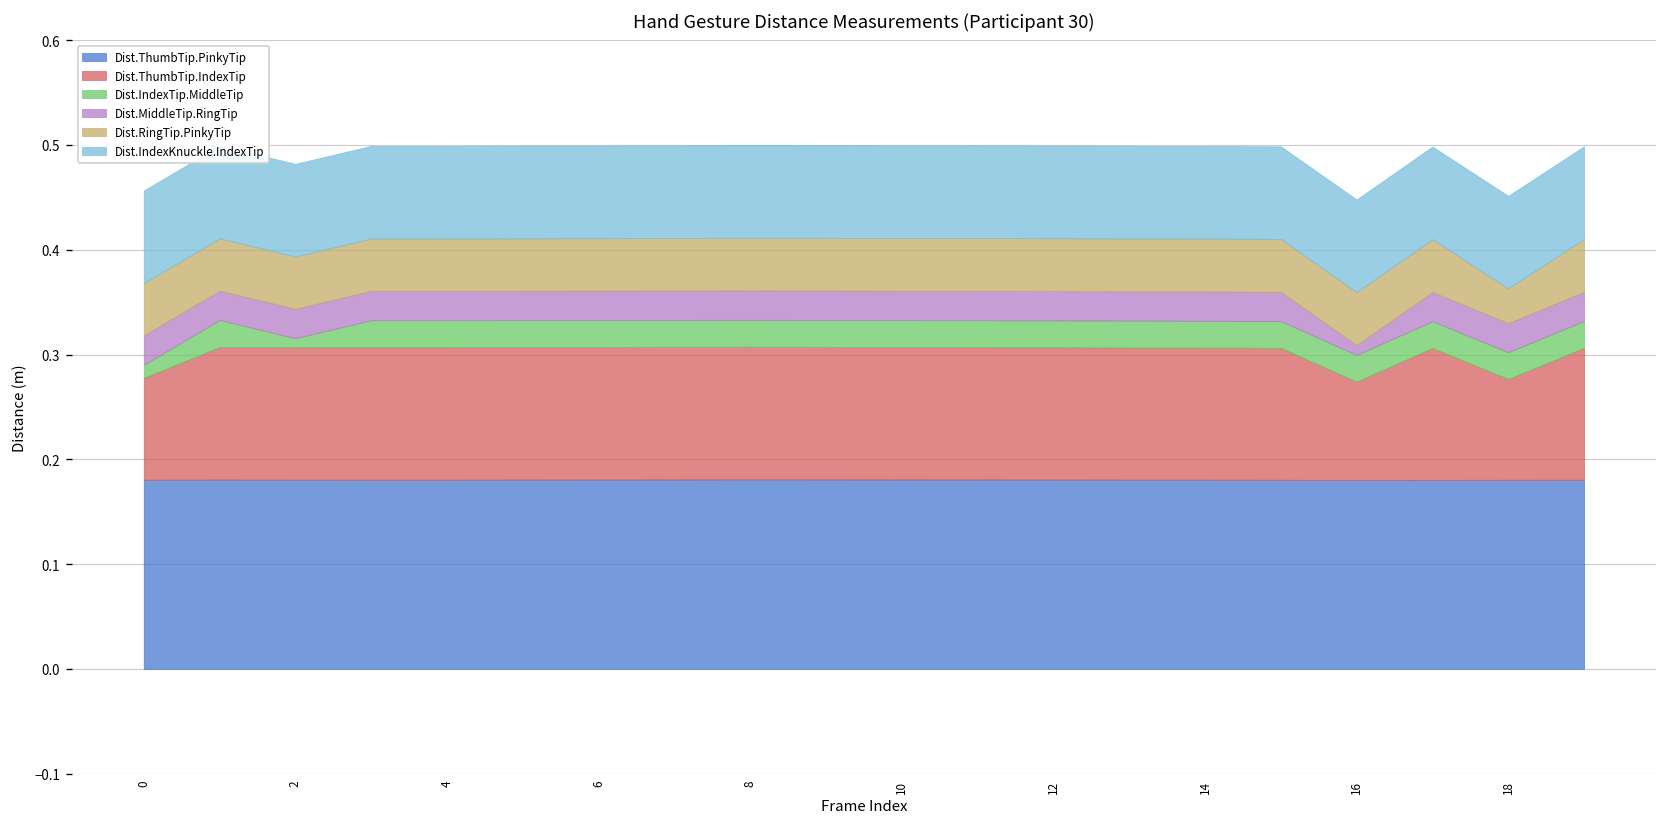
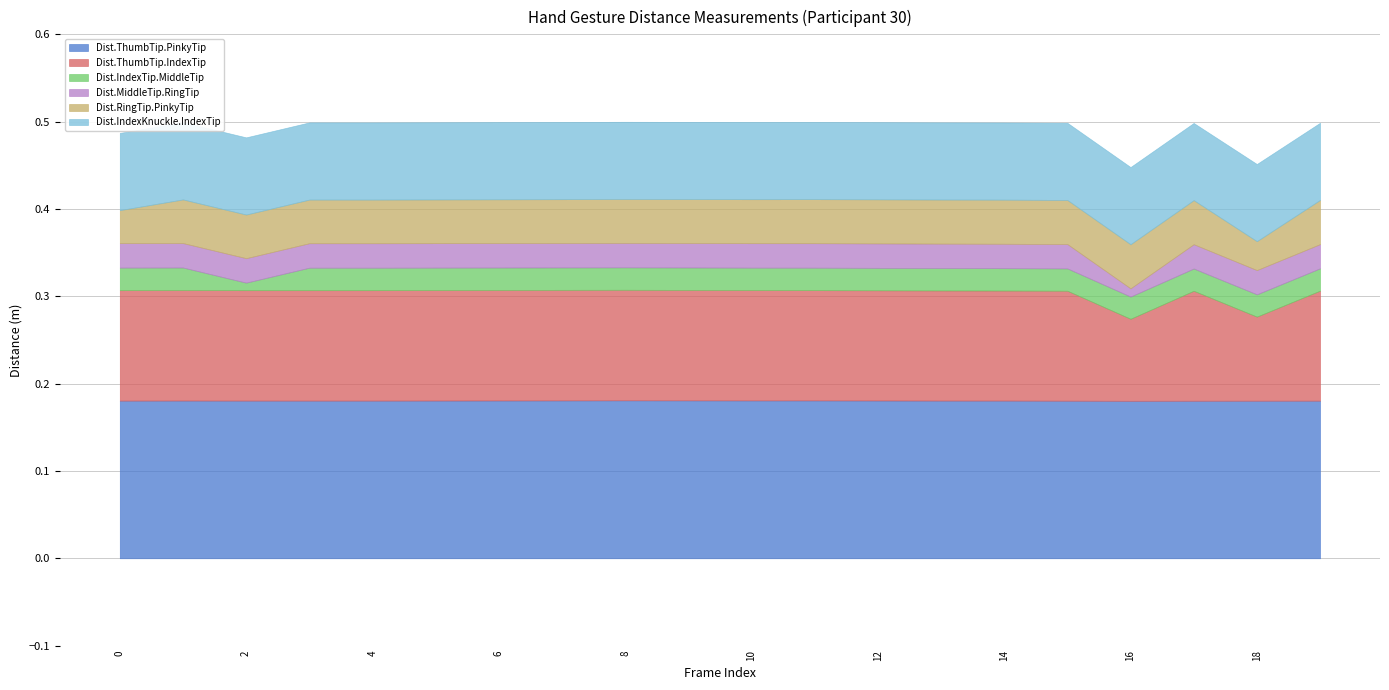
  {
    "Dist.ThumbTip.PinkyTip": {
      "0": 0.18,
      "2": 0.18,
      "4": 0.18,
      "6": 0.18,
      "8": 0.18,
      "10": 0.18,
      "12": 0.18,
      "14": 0.18,
      "16": 0.18,
      "18": 0.18
    },
    "Dist.ThumbTip.IndexTip": {
-     "0": 0.10,
+     "0": 0.13,
      "2": 0.13,
      "4": 0.13,
      "6": 0.13,
      "8": 0.13,
      "10": 0.13,
      "12": 0.13,
      "14": 0.13,
      "16": 0.09,
      "18": 0.10
    },
    "Dist.IndexTip.MiddleTip": {
-     "0": 0.01,
+     "0": 0.03,
      "2": 0.01,
      "4": 0.03,
      "6": 0.03,
      "8": 0.03,
      "10": 0.03,
      "12": 0.03,
      "14": 0.03,
      "16": 0.03,
      "18": 0.03
    },
    "Dist.MiddleTip.RingTip": {
      "0": 0.03,
      "2": 0.03,
      "4": 0.03,
      "6": 0.03,
      "8": 0.03,
      "10": 0.03,
      "12": 0.03,
      "14": 0.03,
      "16": 0.01,
      "18": 0.03
    },
    "Dist.RingTip.PinkyTip": {
-     "0": 0.05,
+     "0": 0.04,
      "2": 0.05,
      "4": 0.05,
      "6": 0.05,
      "8": 0.05,
      "10": 0.05,
      "12": 0.05,
      "14": 0.05,
      "16": 0.05,
      "18": 0.03
    },
    "Dist.IndexKnuckle.IndexTip": {
      "0": 0.09,
      "2": 0.09,
      "4": 0.09,
      "6": 0.09,
      "8": 0.09,
      "10": 0.09,
      "12": 0.09,
      "14": 0.09,
      "16": 0.09,
      "18": 0.09
    }
  }
